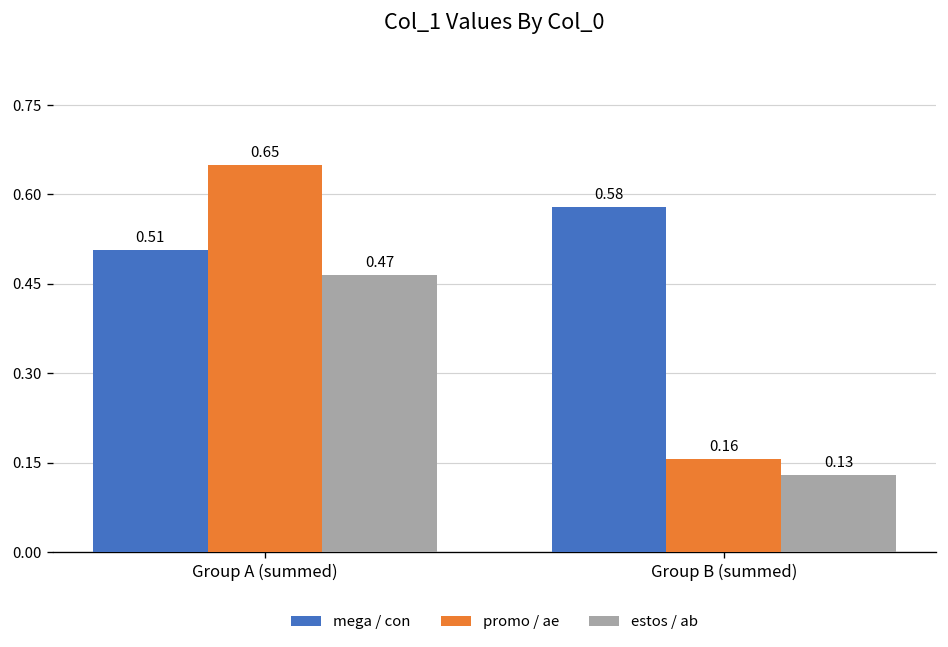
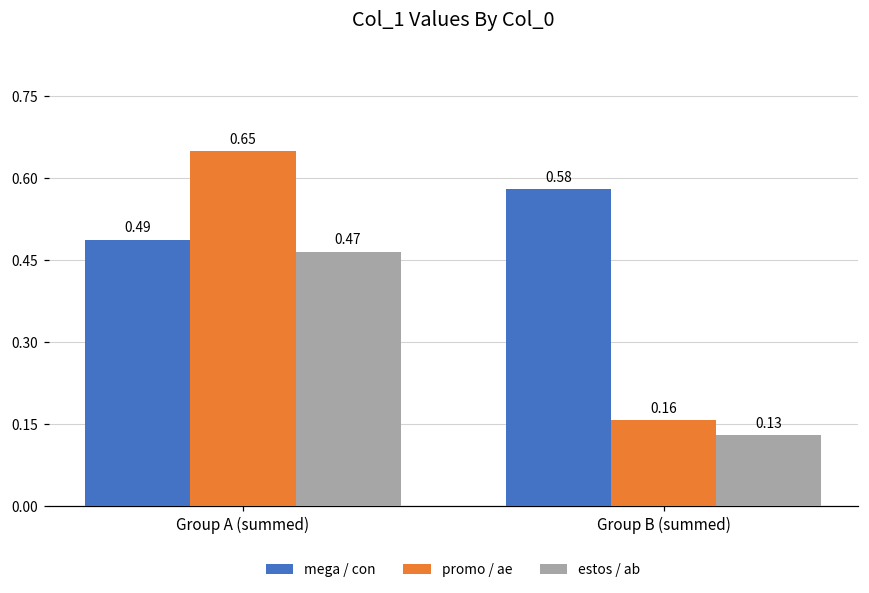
  {
    "mega / con": {
-     "Group A (summed)": 0.51,
+     "Group A (summed)": 0.49,
      "Group B (summed)": 0.58
    },
    "promo / ae": {
      "Group A (summed)": 0.65,
      "Group B (summed)": 0.16
    },
    "estos / ab": {
      "Group A (summed)": 0.47,
      "Group B (summed)": 0.13
    }
  }
